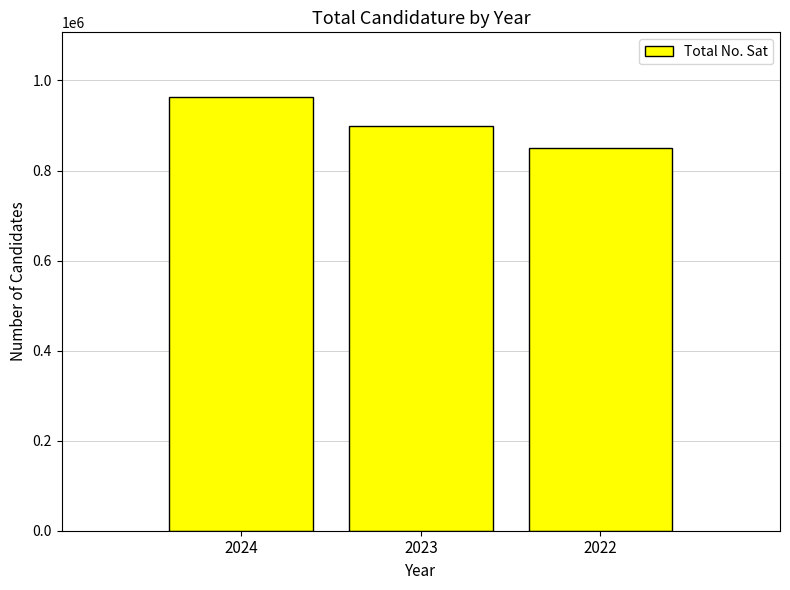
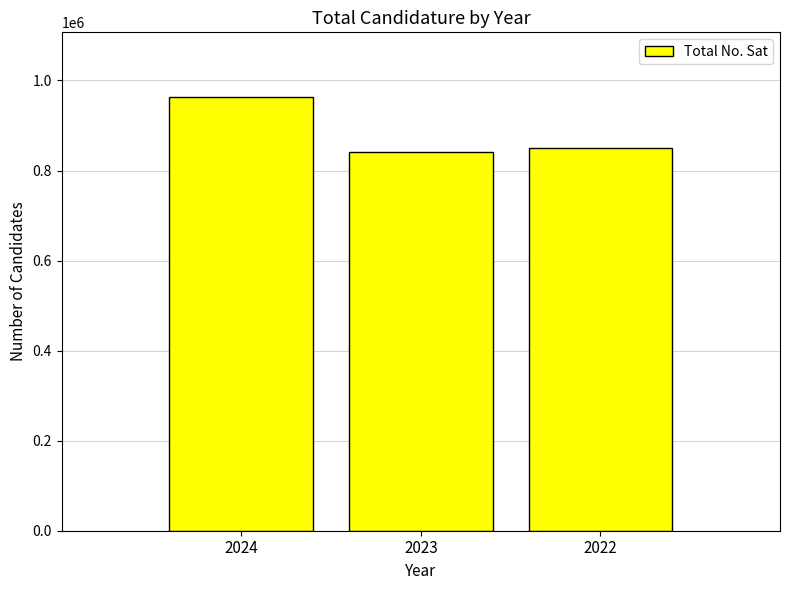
  {
    "2024": 960000,
-   "2023": 900000,
+   "2023": 840000,
    "2022": 850000
  }
